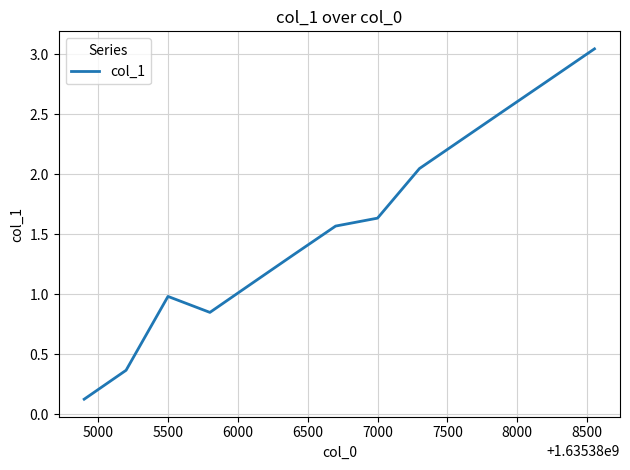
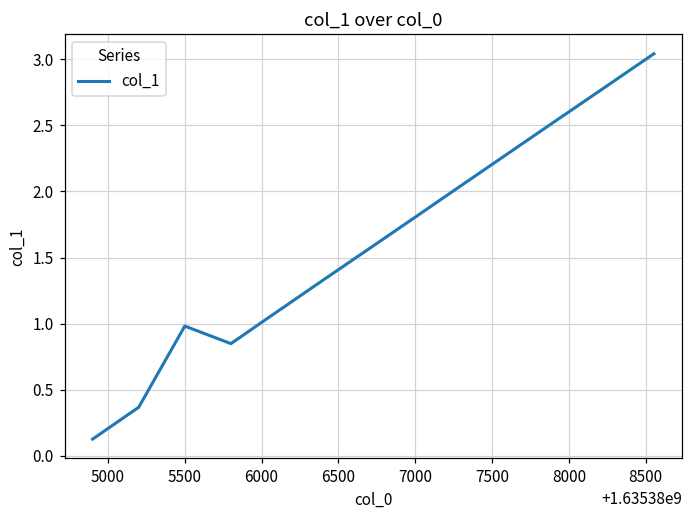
  {
    "5500": 0.98,
-   "7000": 1.63,
+   "7000": 1.81,
    "8500": 3.00
  }
